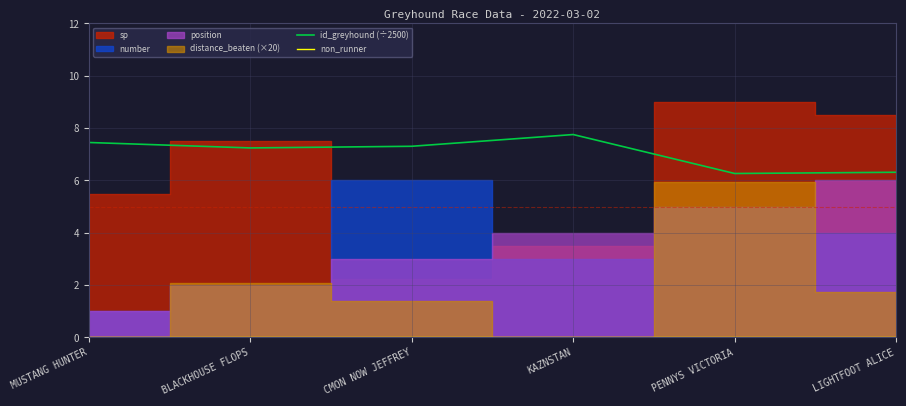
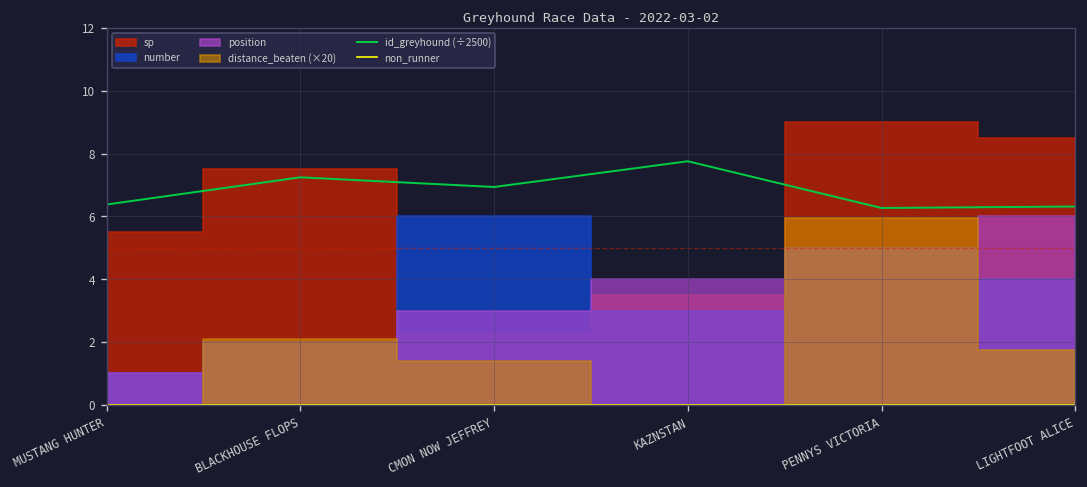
  {
    "id_greyhound (÷2500)": {
-     "MUSTANG HUNTER": 7.5,
+     "MUSTANG HUNTER": 6.4,
      "BLACKHOUSE FLOPS": 7.2,
-     "CMON NOW JEFFREY": 7.3,
+     "CMON NOW JEFFREY": 6.9,
      "KAZNSTAN": 7.8,
      "PENNYS VICTORIA": 6.3,
      "LIGHTFOOT ALICE": 6.3
    },
    "non_runner": {
      "BLACKHOUSE FLOPS": 0.0,
      "CMON NOW JEFFREY": 0.0,
      "KAZNSTAN": 0.0,
      "PENNYS VICTORIA": 0.0,
      "LIGHTFOOT ALICE": 0.0
    }
  }
